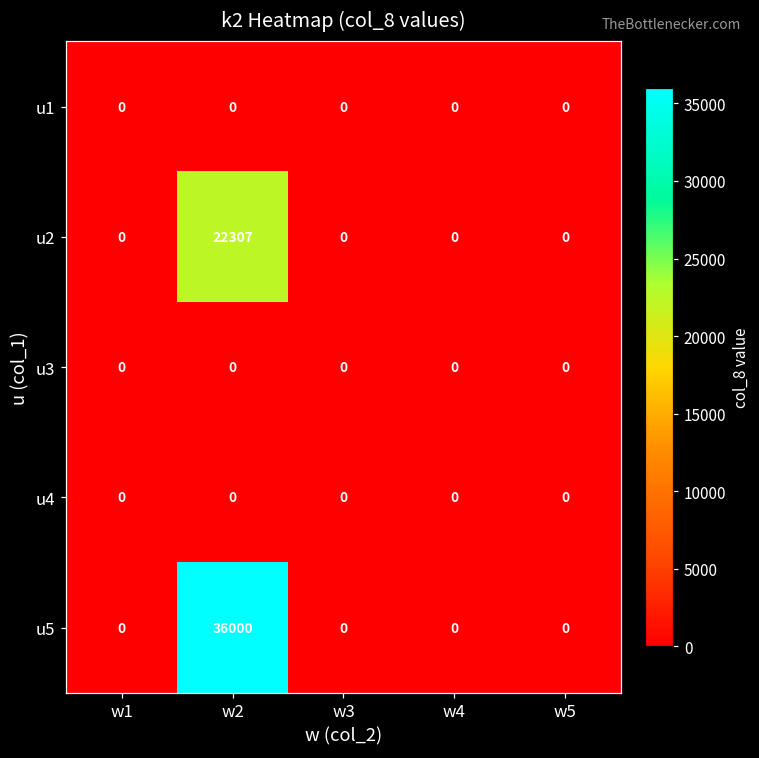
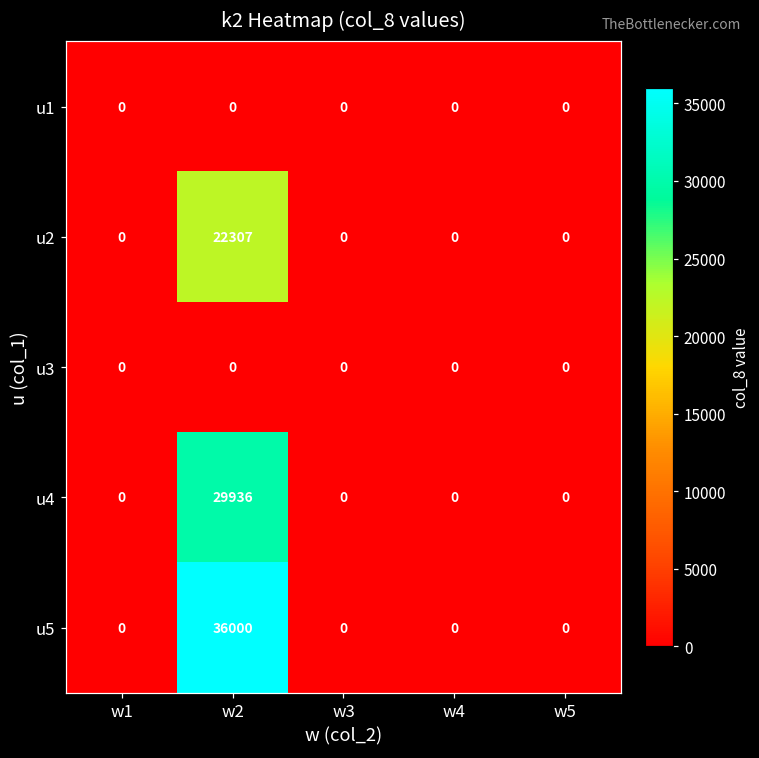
  {
    "u1": {
      "w1": 0,
      "w2": 0,
      "w3": 0,
      "w4": 0,
      "w5": 0
    },
    "u2": {
      "w1": 0,
      "w2": 22307,
      "w3": 0,
      "w4": 0,
      "w5": 0
    },
    "u3": {
      "w1": 0,
      "w2": 0,
      "w3": 0,
      "w4": 0,
      "w5": 0
    },
    "u4": {
      "w1": 0,
-     "w2": 0,
+     "w2": 29936,
      "w3": 0,
      "w4": 0,
      "w5": 0
    },
    "u5": {
      "w1": 0,
      "w2": 36000,
      "w3": 0,
      "w4": 0,
      "w5": 0
    }
  }
